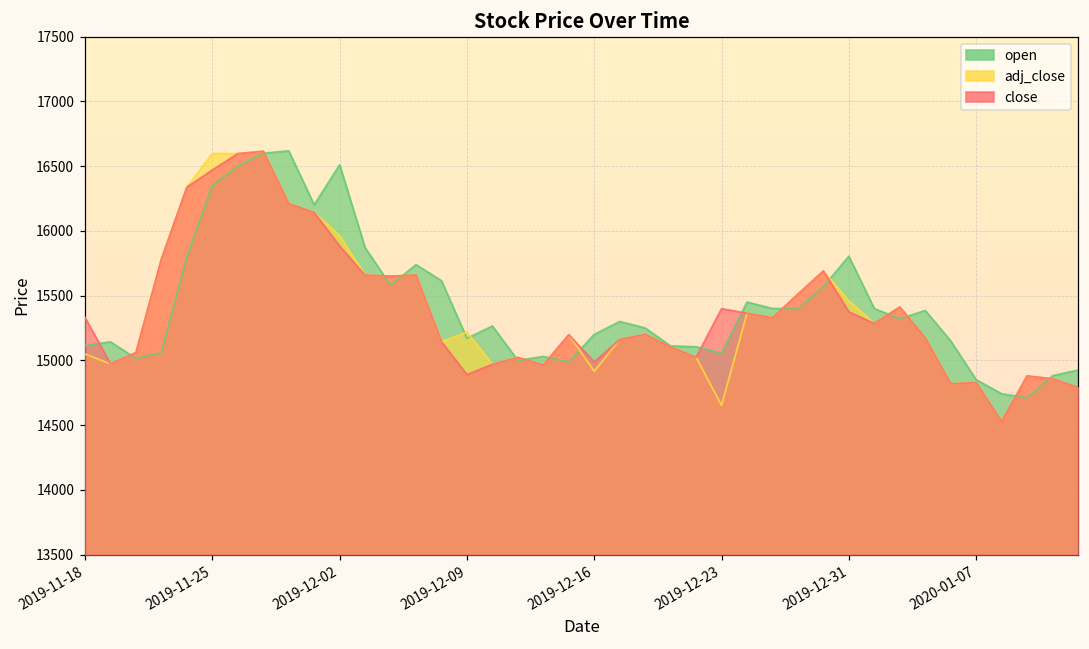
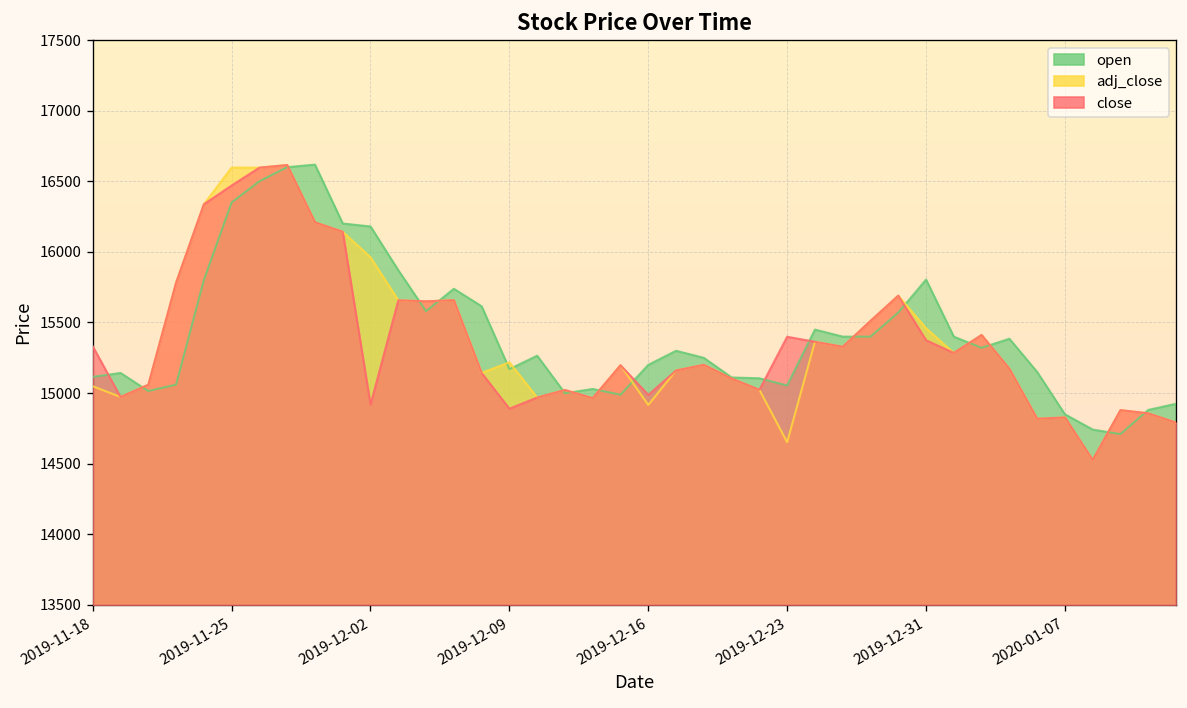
  {
    "open": {
      "2019-11-18": 15110,
      "2019-11-25": 16350,
-     "2019-12-02": 16510,
+     "2019-12-02": 16180,
      "2019-12-09": 15170,
      "2019-12-16": 15200,
      "2019-12-23": 15050,
      "2019-12-31": 15800,
      "2020-01-07": 14850
    },
    "adj_close": {
      "2019-11-18": 15050,
      "2019-11-25": 16600,
      "2019-12-02": 15960,
      "2019-12-09": 15220,
      "2019-12-16": 14920,
      "2019-12-23": 14650,
      "2019-12-31": 15460
    },
    "close": {
      "2019-11-18": 15330,
      "2019-11-25": 16470,
-     "2019-12-02": 15880,
+     "2019-12-02": 14920,
      "2019-12-09": 14890,
      "2019-12-16": 14990,
      "2019-12-23": 15400,
      "2019-12-31": 15370
    }
  }
